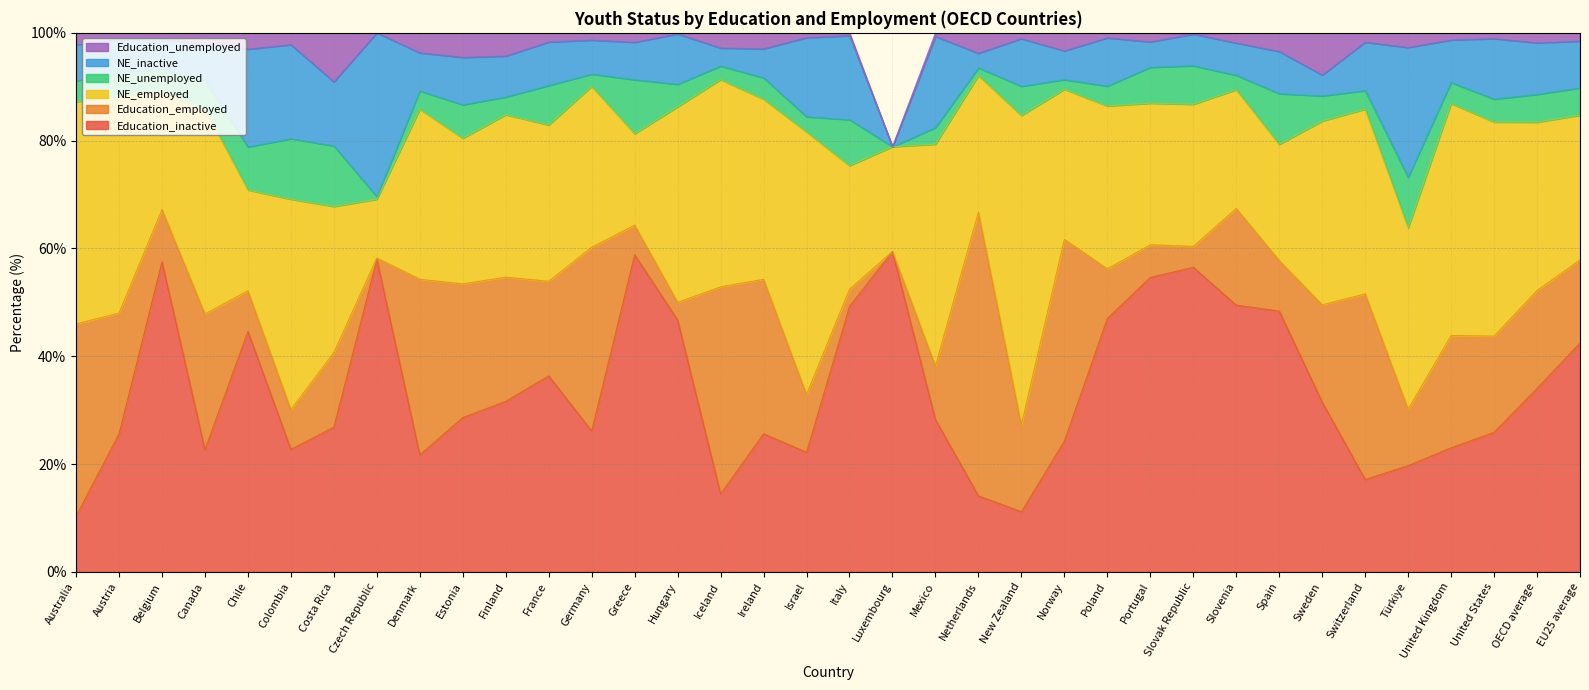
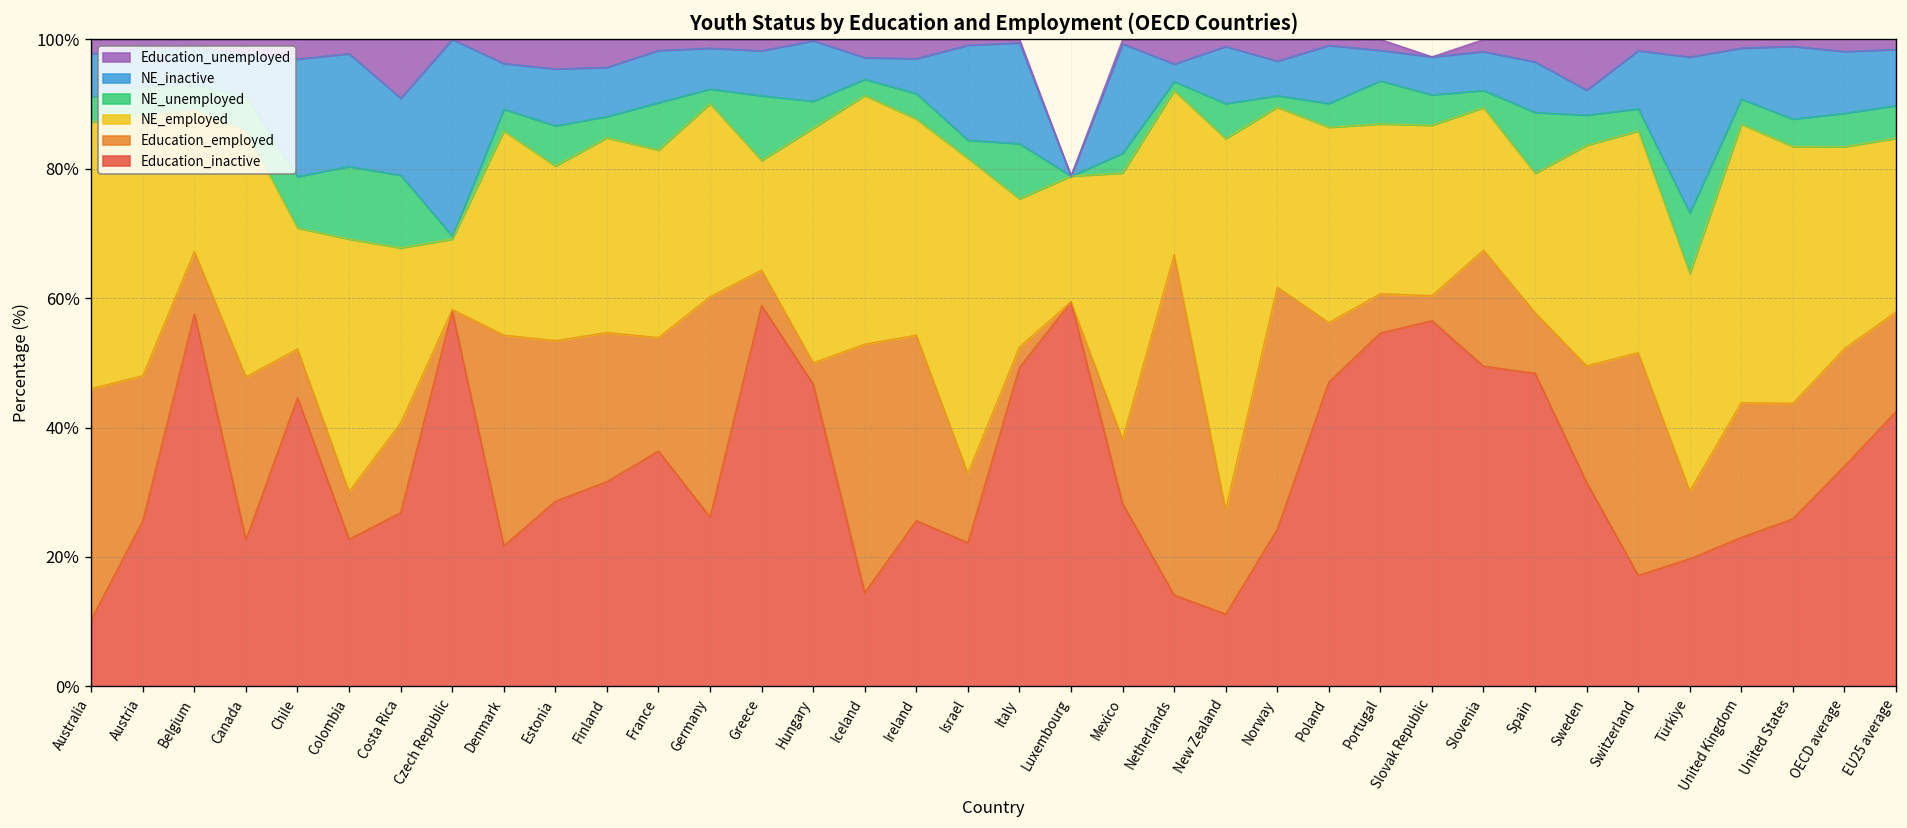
  {
    "NE_employed": {
      "Australia": "41%",
      "Chile": "19%",
      "Colombia": "39%",
      "Costa Rica": "27%",
      "Denmark": "32%",
      "Estonia": "27%",
      "Finland": "30%",
      "France": "29%",
      "Germany": "30%",
      "Greece": "17%",
      "Hungary": "36%",
      "Iceland": "38%",
      "Ireland": "33%",
      "Israel": "49%",
      "Italy": "23%",
      "Mexico": "41%",
      "Netherlands": "25%",
      "New Zealand": "57%",
      "Norway": "28%",
      "Poland": "30%",
      "Portugal": "26%",
      "Slovak Republic": "26%",
      "Slovenia": "22%",
      "Spain": "22%",
      "Sweden": "34%",
      "Switzerland": "34%",
      "Türkiye": "34%",
      "United Kingdom": "43%",
      "United States": "40%",
      "OECD average": "31%",
      "EU25 average": "27%"
    },
    "NE_unemployed": {
      "Australia": "4%",
      "Chile": "8%",
      "Colombia": "11%",
      "Costa Rica": "11%",
      "Denmark": "3%",
      "Estonia": "6%",
      "Finland": "3%",
      "France": "7%",
      "Germany": "2%",
      "Greece": "10%",
      "Hungary": "4%",
      "Iceland": "3%",
      "Ireland": "4%",
      "Israel": "3%",
      "Italy": "9%",
      "Mexico": "3%",
      "Netherlands": "1%",
      "New Zealand": "5%",
      "Norway": "2%",
      "Poland": "4%",
      "Portugal": "7%",
-     "Slovak Republic": "7%",
+     "Slovak Republic": "5%",
      "Slovenia": "3%",
      "Spain": "9%",
      "Sweden": "5%",
      "Switzerland": "3%",
      "Türkiye": "9%",
      "United Kingdom": "4%",
      "United States": "4%",
      "OECD average": "5%",
      "EU25 average": "5%"
    },
    "NE_inactive": {
      "Australia": "7%",
      "Chile": "18%",
      "Colombia": "17%",
      "Costa Rica": "12%",
      "Denmark": "7%",
      "Estonia": "9%",
      "Finland": "8%",
      "France": "8%",
      "Germany": "6%",
      "Greece": "7%",
      "Iceland": "3%",
      "Ireland": "5%",
      "Israel": "15%",
      "Italy": "16%",
      "Mexico": "17%",
      "Netherlands": "3%",
      "New Zealand": "9%",
      "Norway": "5%",
      "Poland": "9%",
      "Portugal": "5%",
      "Slovenia": "6%",
      "Spain": "8%",
      "Sweden": "4%",
      "Switzerland": "9%",
      "Türkiye": "24%",
      "United Kingdom": "8%",
      "United States": "11%",
      "OECD average": "10%",
      "EU25 average": "9%"
    },
    "Education_unemployed": {
      "Australia": "2%",
      "Austria": "1%",
      "Belgium": "1%",
      "Canada": "2%",
      "Chile": "3%",
      "Colombia": "2%",
      "Costa Rica": "9%",
      "Denmark": "4%",
      "Estonia": "5%",
      "Finland": "4%",
      "France": "2%",
      "Germany": "1%",
      "Greece": "2%",
      "Iceland": "3%",
      "Ireland": "3%",
      "Israel": "1%",
      "Italy": "1%",
      "Mexico": "1%",
      "Netherlands": "4%",
      "New Zealand": "1%",
      "Norway": "3%",
      "Poland": "1%",
      "Portugal": "2%",
      "Slovenia": "2%",
      "Spain": "3%",
      "Sweden": "8%",
      "Switzerland": "2%",
      "Türkiye": "3%",
      "United Kingdom": "1%",
      "United States": "1%"
    }
  }
